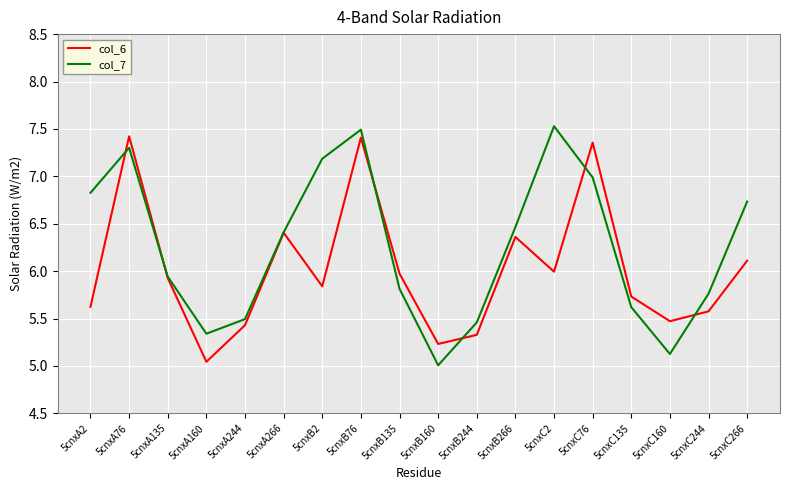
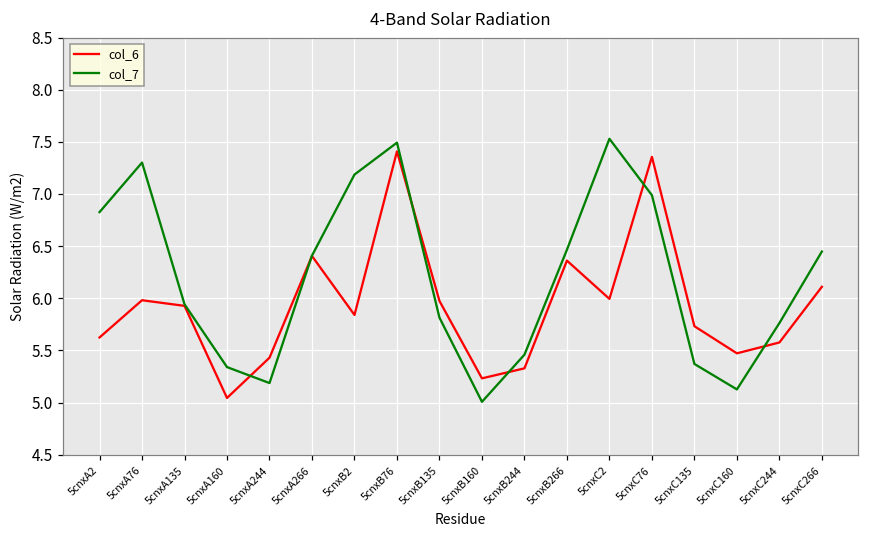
  {
    "col_6": {
      "5cnxA2": 5.6,
-     "5cnxA76": 7.4,
+     "5cnxA76": 6.0,
      "5cnxA160": 5.0,
      "5cnxA244": 5.4,
      "5cnxB2": 5.8,
      "5cnxB76": 7.4,
      "5cnxB135": 6.0,
      "5cnxB160": 5.2,
      "5cnxB244": 5.3,
      "5cnxB266": 6.4,
      "5cnxC2": 6.0,
      "5cnxC76": 7.4,
      "5cnxC135": 5.7,
      "5cnxC160": 5.5,
      "5cnxC244": 5.6,
      "5cnxC266": 6.1
    },
    "col_7": {
      "5cnxA2": 6.8,
      "5cnxA76": 7.3,
      "5cnxA160": 5.3,
-     "5cnxA244": 5.5,
+     "5cnxA244": 5.2,
      "5cnxB2": 7.2,
      "5cnxB76": 7.5,
      "5cnxB135": 5.8,
      "5cnxB160": 5.0,
      "5cnxB244": 5.5,
      "5cnxB266": 6.5,
      "5cnxC2": 7.5,
      "5cnxC76": 7.0,
-     "5cnxC135": 5.6,
+     "5cnxC135": 5.4,
      "5cnxC160": 5.1,
      "5cnxC244": 5.8,
-     "5cnxC266": 6.7
+     "5cnxC266": 6.4
    }
  }
